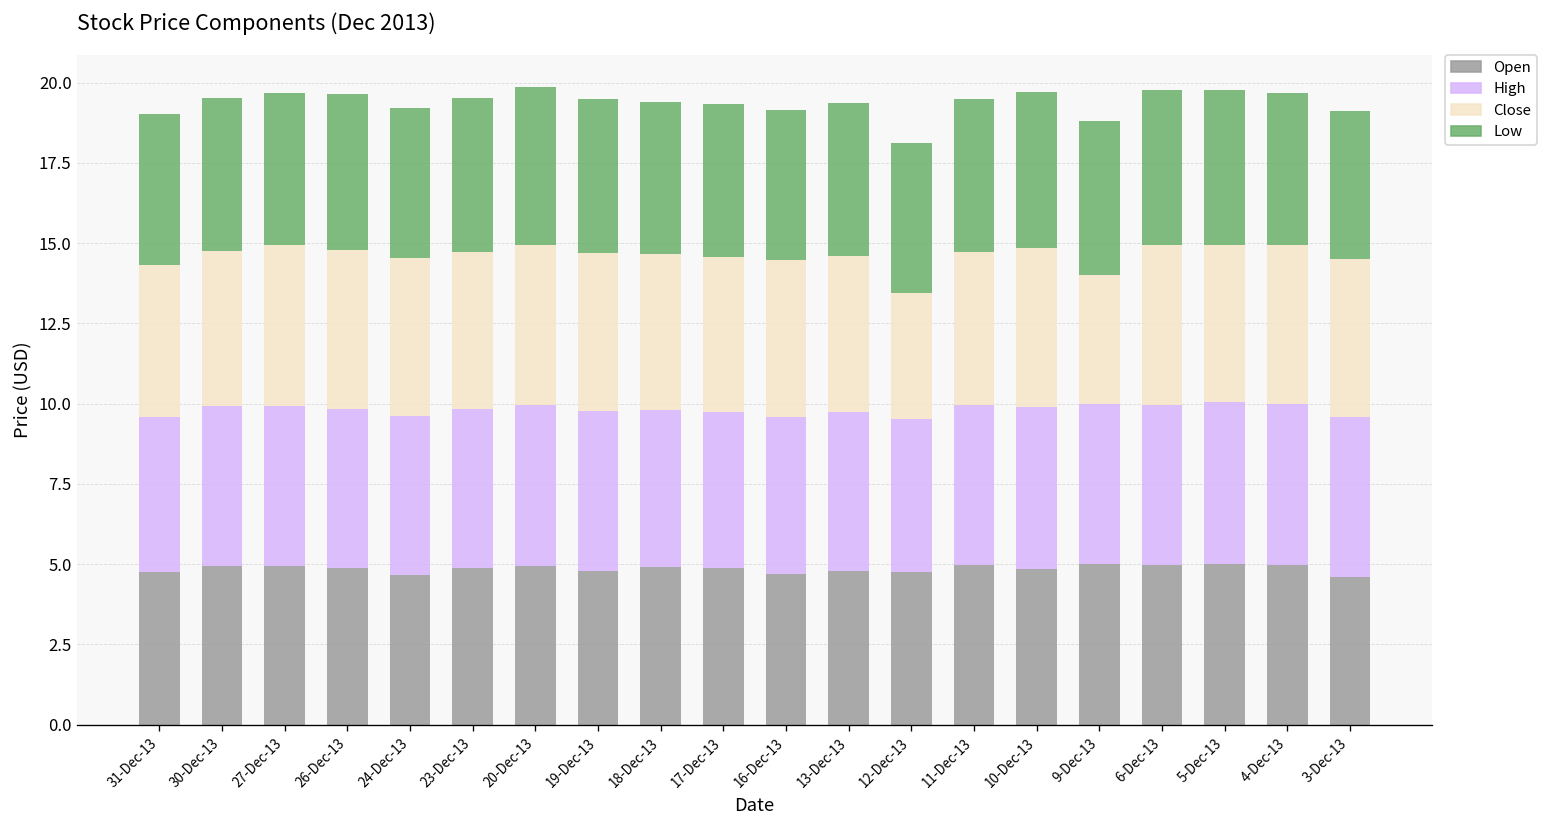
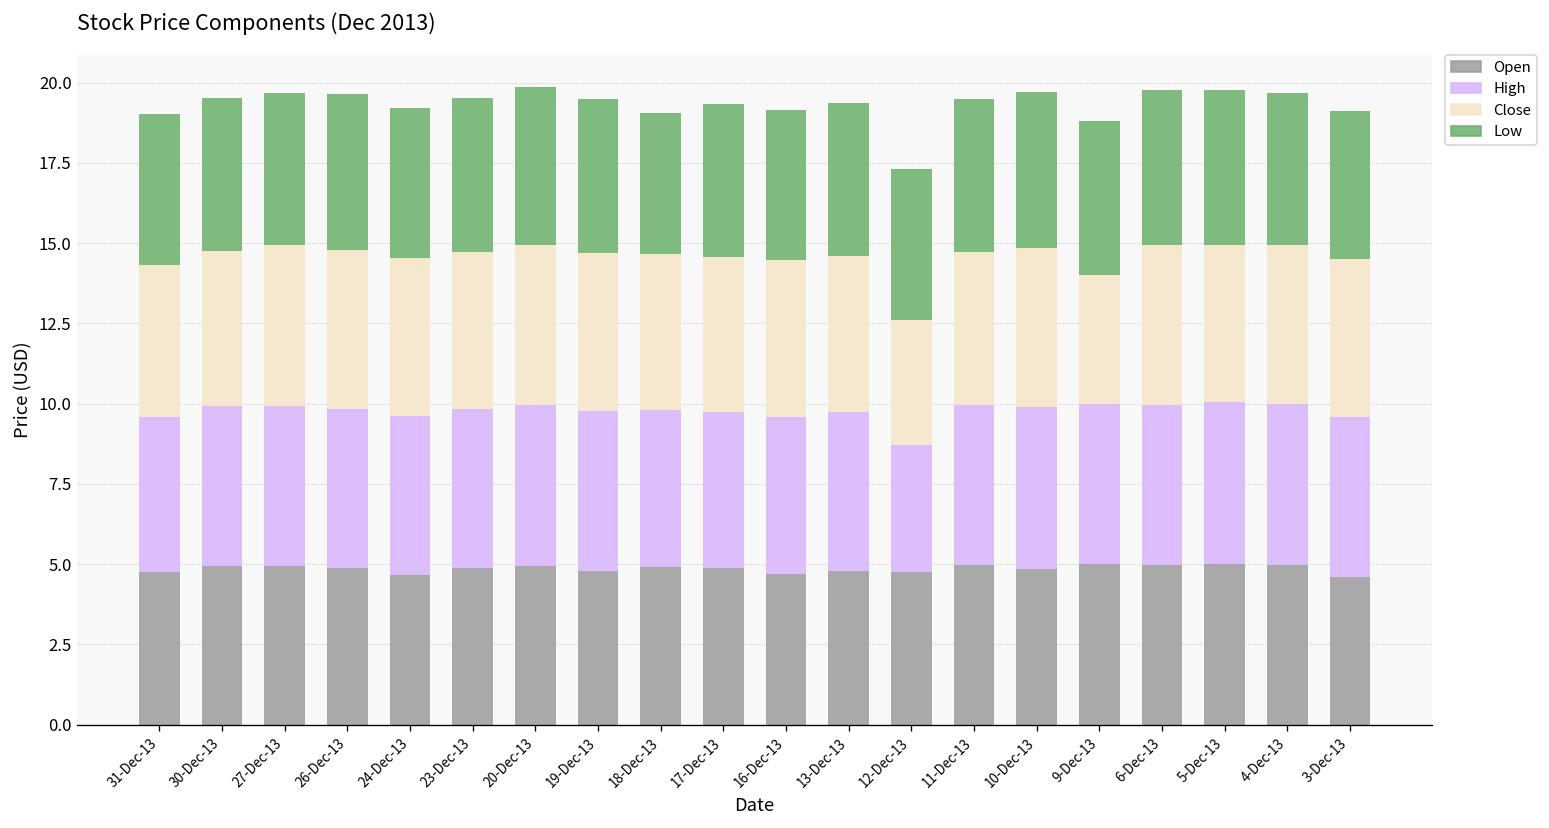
  {
    "Open": {
      "31-Dec-13": 4.8,
      "30-Dec-13": 4.9,
      "27-Dec-13": 5.0,
      "26-Dec-13": 4.9,
      "24-Dec-13": 4.7,
      "23-Dec-13": 4.9,
      "20-Dec-13": 5.0,
      "19-Dec-13": 4.8,
      "18-Dec-13": 4.9,
      "17-Dec-13": 4.9,
      "16-Dec-13": 4.7,
      "13-Dec-13": 4.8,
      "12-Dec-13": 4.8,
      "11-Dec-13": 5.0,
      "10-Dec-13": 4.9,
      "9-Dec-13": 5.0,
      "6-Dec-13": 5.0,
      "5-Dec-13": 5.0,
      "4-Dec-13": 5.0,
      "3-Dec-13": 4.6
    },
    "High": {
      "31-Dec-13": 4.8,
      "30-Dec-13": 5.0,
      "27-Dec-13": 5.0,
      "26-Dec-13": 5.0,
      "24-Dec-13": 4.9,
      "23-Dec-13": 4.9,
      "20-Dec-13": 5.0,
      "19-Dec-13": 5.0,
      "18-Dec-13": 4.9,
      "17-Dec-13": 4.9,
      "16-Dec-13": 4.9,
      "13-Dec-13": 5.0,
-     "12-Dec-13": 4.8,
+     "12-Dec-13": 4.0,
      "11-Dec-13": 5.0,
      "10-Dec-13": 5.0,
      "9-Dec-13": 5.0,
      "6-Dec-13": 5.0,
      "5-Dec-13": 5.1,
      "4-Dec-13": 5.0,
      "3-Dec-13": 5.0
    },
    "Close": {
      "31-Dec-13": 4.7,
      "30-Dec-13": 4.8,
      "27-Dec-13": 5.0,
      "26-Dec-13": 5.0,
      "24-Dec-13": 4.9,
      "23-Dec-13": 4.9,
      "20-Dec-13": 5.0,
      "19-Dec-13": 4.9,
      "18-Dec-13": 4.9,
      "17-Dec-13": 4.8,
      "16-Dec-13": 4.9,
      "13-Dec-13": 4.9,
      "12-Dec-13": 3.9,
      "11-Dec-13": 4.8,
      "10-Dec-13": 5.0,
      "9-Dec-13": 4.0,
      "6-Dec-13": 5.0,
      "5-Dec-13": 4.9,
      "4-Dec-13": 5.0,
      "3-Dec-13": 4.9
    },
    "Low": {
      "31-Dec-13": 4.7,
      "30-Dec-13": 4.8,
      "27-Dec-13": 4.8,
      "26-Dec-13": 4.9,
      "24-Dec-13": 4.7,
      "23-Dec-13": 4.8,
      "20-Dec-13": 5.0,
      "19-Dec-13": 4.8,
-     "18-Dec-13": 4.8,
+     "18-Dec-13": 4.4,
      "17-Dec-13": 4.8,
      "16-Dec-13": 4.7,
      "13-Dec-13": 4.8,
      "12-Dec-13": 4.7,
      "11-Dec-13": 4.8,
      "10-Dec-13": 4.9,
      "9-Dec-13": 4.8,
      "6-Dec-13": 4.8,
      "5-Dec-13": 4.8,
      "4-Dec-13": 4.8,
      "3-Dec-13": 4.6
    }
  }
